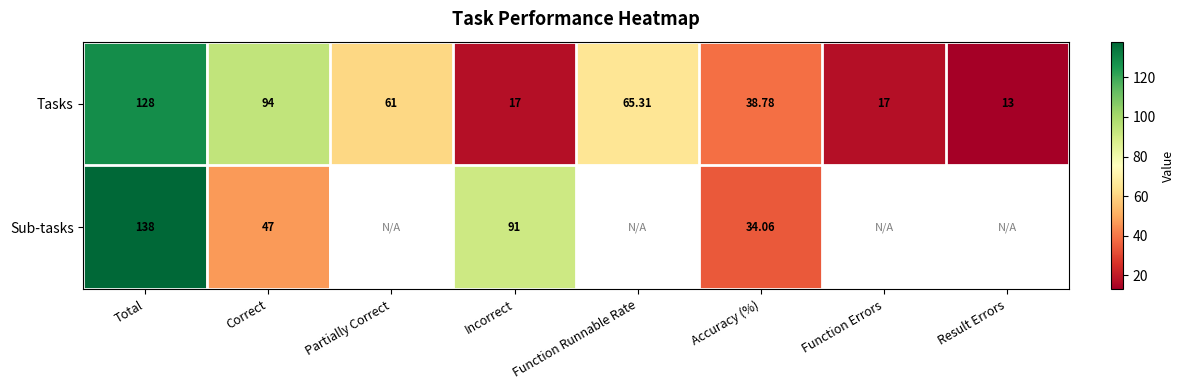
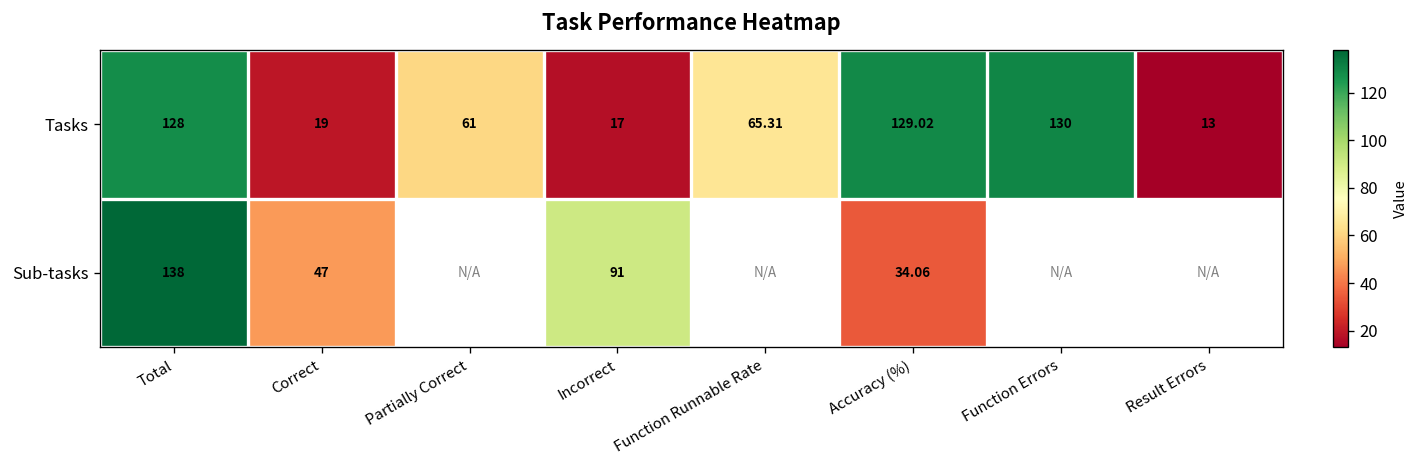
  {
    "Tasks": {
      "Total": 128,
-     "Correct": 94,
+     "Correct": 19,
      "Partially Correct": 61,
      "Incorrect": 17,
      "Function Runnable Rate": 65.31,
-     "Accuracy (%)": 38.78,
-     "Function Errors": 17,
+     "Accuracy (%)": 129.02,
+     "Function Errors": 130,
      "Result Errors": 13
    },
    "Sub-tasks": {
      "Total": 138,
      "Correct": 47,
      "Incorrect": 91,
      "Accuracy (%)": 34.06
    }
  }
